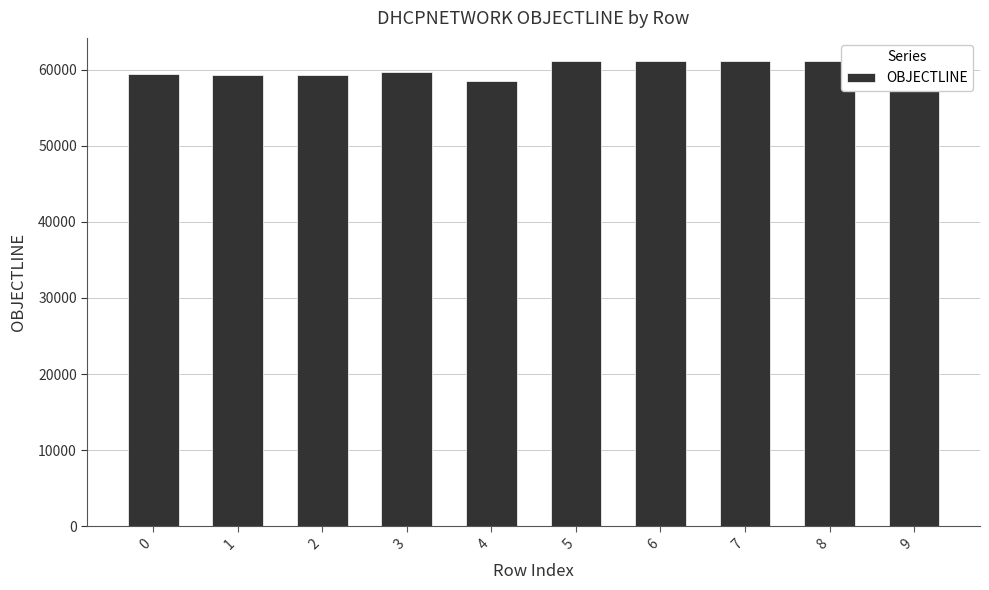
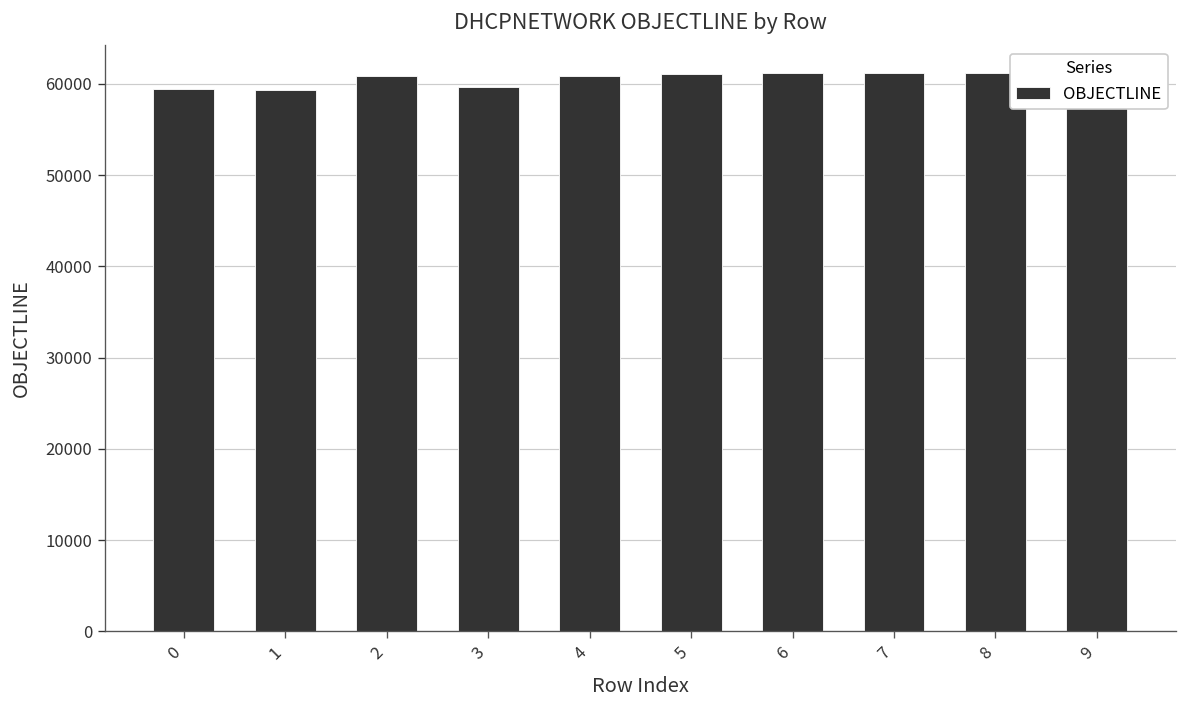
  {
    "0": 59000,
    "1": 59000,
-   "2": 59000,
+   "2": 61000,
    "3": 60000,
-   "4": 59000,
+   "4": 61000,
    "5": 61000,
    "6": 61000,
    "7": 61000,
    "8": 61000
  }
